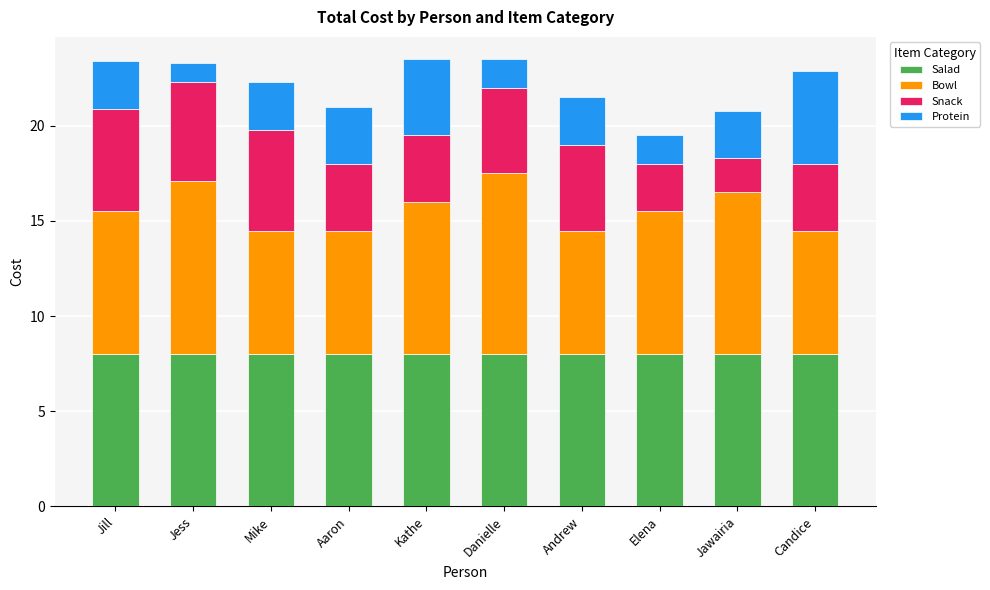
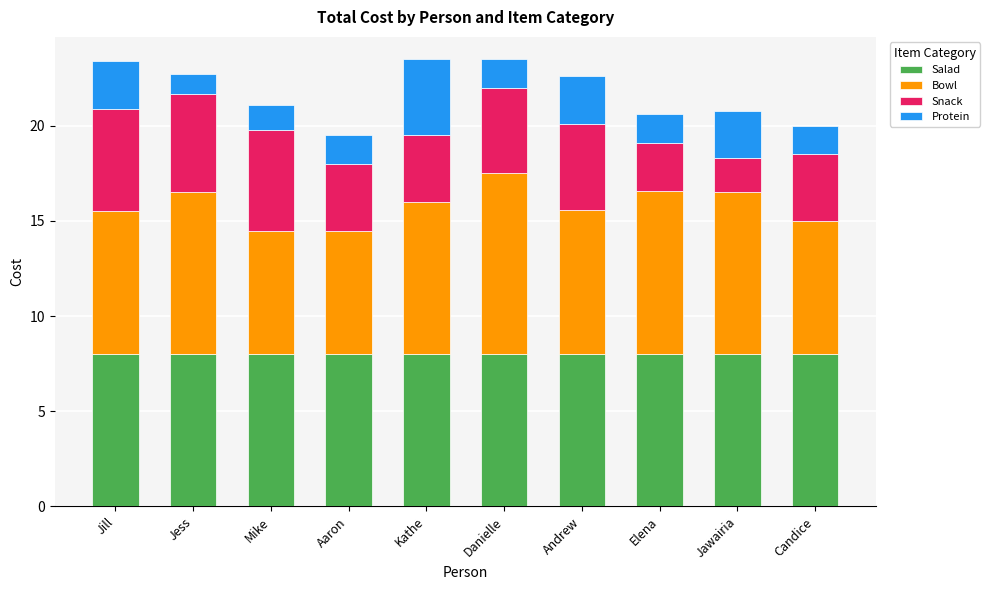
  {
    "Salad": {
      "Jill": 8.0,
      "Jess": 8.0,
      "Mike": 8.0,
      "Aaron": 8.0,
      "Kathe": 8.0,
      "Danielle": 8.0,
      "Andrew": 8.0,
      "Elena": 8.0,
      "Jawairia": 8.0,
      "Candice": 8.0
    },
    "Bowl": {
      "Jill": 7.5,
-     "Jess": 9.1,
+     "Jess": 8.5,
      "Mike": 6.5,
      "Aaron": 6.5,
      "Kathe": 8.0,
      "Danielle": 9.5,
-     "Andrew": 6.5,
-     "Elena": 7.5,
+     "Andrew": 7.6,
+     "Elena": 8.6,
      "Jawairia": 8.5,
-     "Candice": 6.5
+     "Candice": 7.0
    },
    "Snack": {
      "Jill": 5.4,
      "Jess": 5.2,
      "Mike": 5.3,
      "Aaron": 3.5,
      "Kathe": 3.5,
      "Danielle": 4.5,
      "Andrew": 4.5,
      "Elena": 2.5,
      "Jawairia": 1.8,
      "Candice": 3.5
    },
    "Protein": {
      "Jill": 2.5,
      "Jess": 1.0,
-     "Mike": 2.5,
-     "Aaron": 3.0,
+     "Mike": 1.3,
+     "Aaron": 1.5,
      "Kathe": 4.0,
      "Danielle": 1.5,
      "Andrew": 2.5,
      "Elena": 1.5,
      "Jawairia": 2.5,
-     "Candice": 4.9
+     "Candice": 1.5
    }
  }
